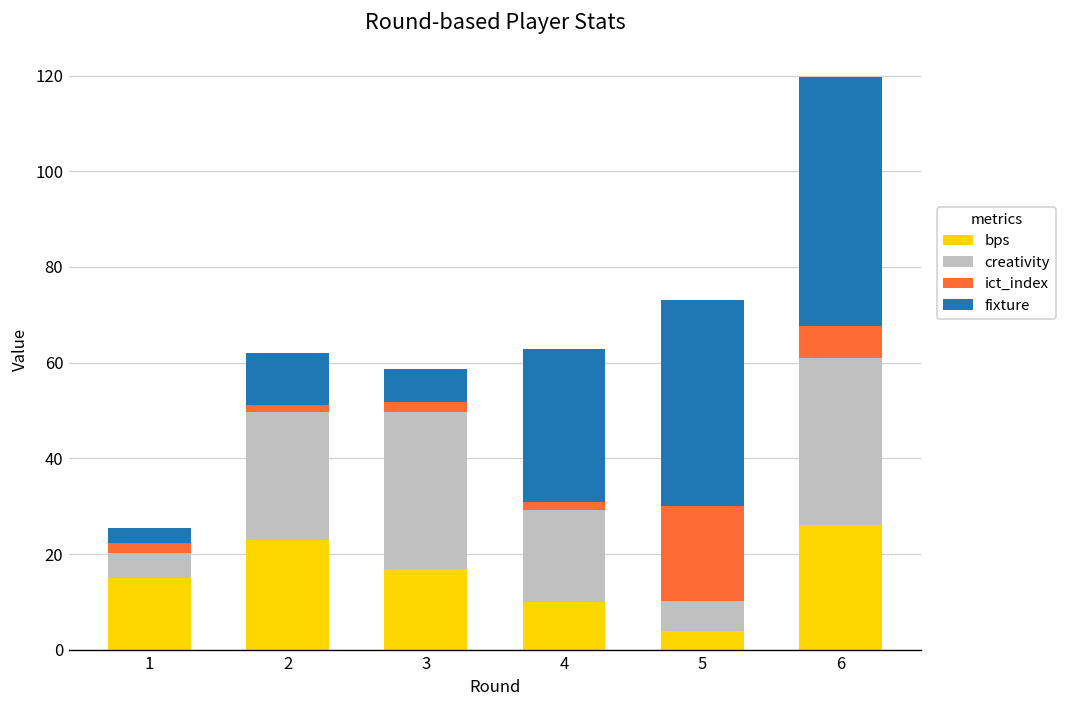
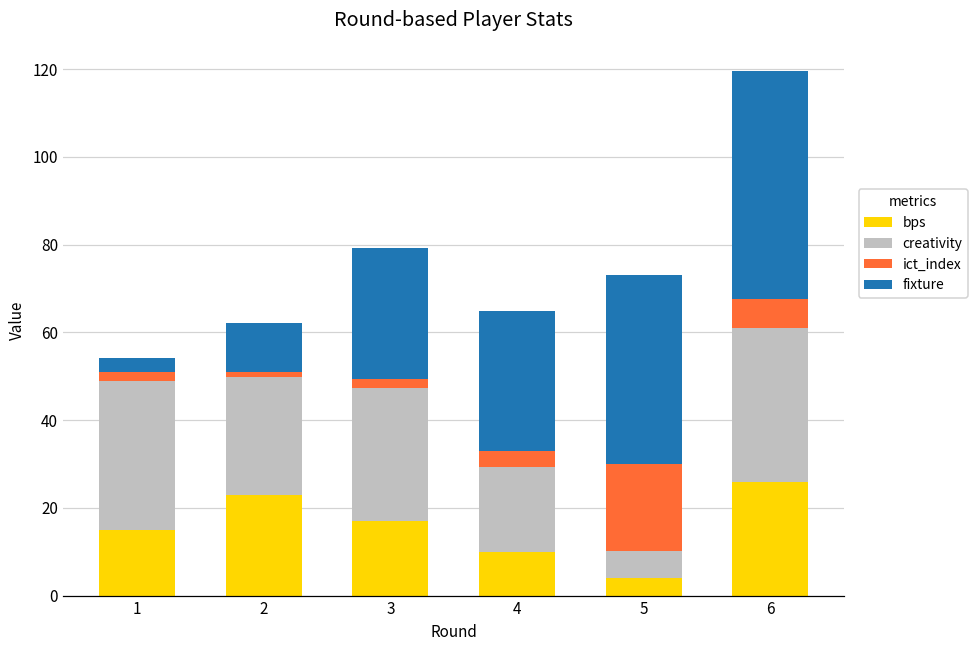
  {
    "bps": {
      "1": 15,
      "2": 23,
      "3": 17,
      "4": 10,
      "5": 4,
      "6": 26
    },
    "creativity": {
-     "1": 5,
+     "1": 34,
      "2": 27,
-     "3": 33,
+     "3": 30,
      "4": 19,
      "5": 6,
      "6": 35
    },
    "ict_index": {
      "1": 2,
      "2": 1,
      "3": 2,
-     "4": 2,
+     "4": 4,
      "5": 20,
      "6": 7
    },
    "fixture": {
      "1": 3,
      "2": 11,
-     "3": 7,
+     "3": 30,
      "4": 32,
      "5": 43,
      "6": 52
    }
  }
